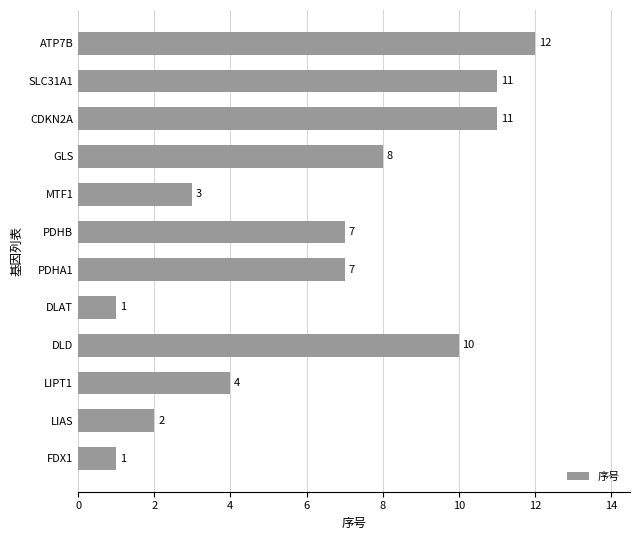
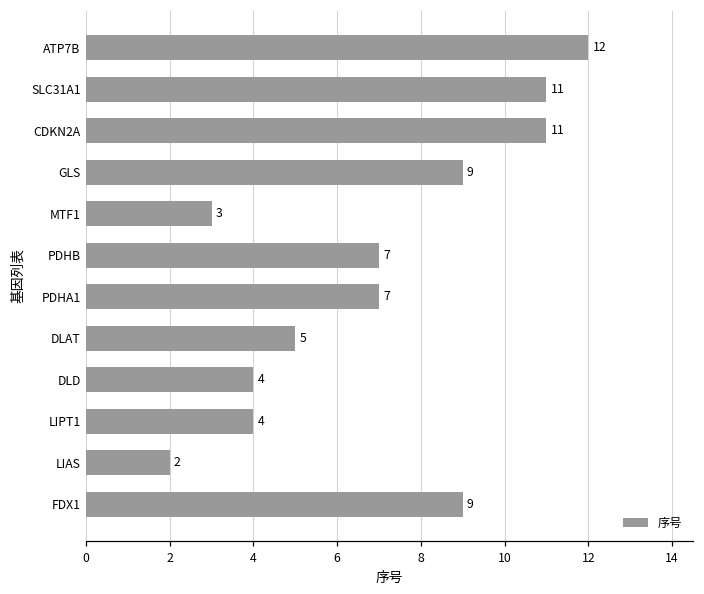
  {
    "ATP7B": 12,
    "SLC31A1": 11,
    "CDKN2A": 11,
-   "GLS": 8,
+   "GLS": 9,
    "MTF1": 3,
    "PDHB": 7,
    "PDHA1": 7,
-   "DLAT": 1,
-   "DLD": 10,
+   "DLAT": 5,
+   "DLD": 4,
    "LIPT1": 4,
    "LIAS": 2,
-   "FDX1": 1
+   "FDX1": 9
  }
